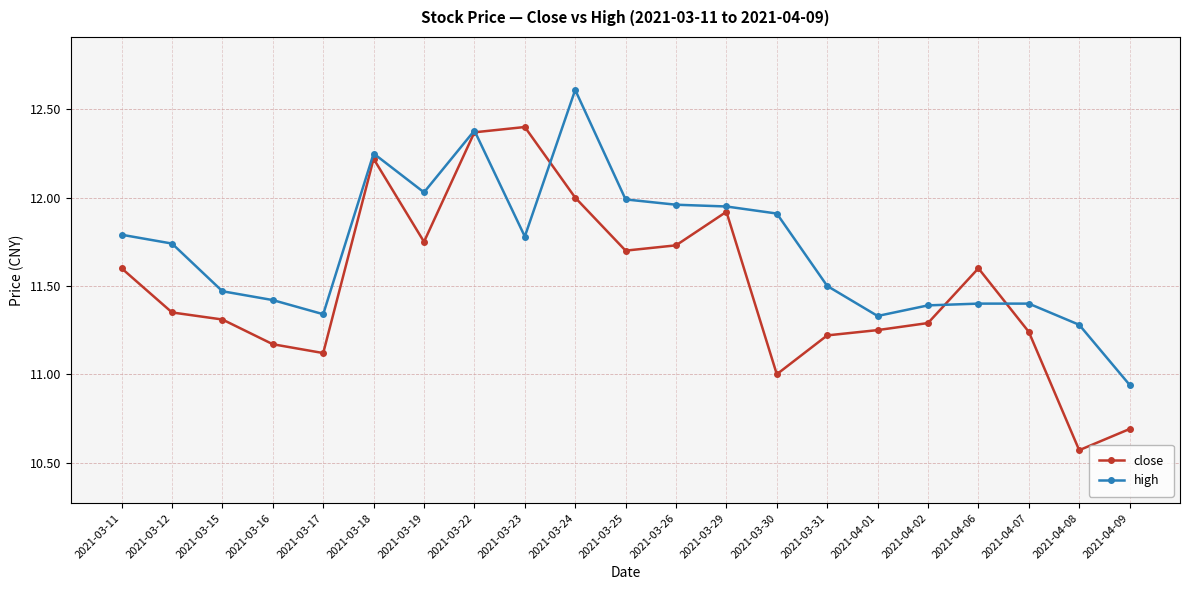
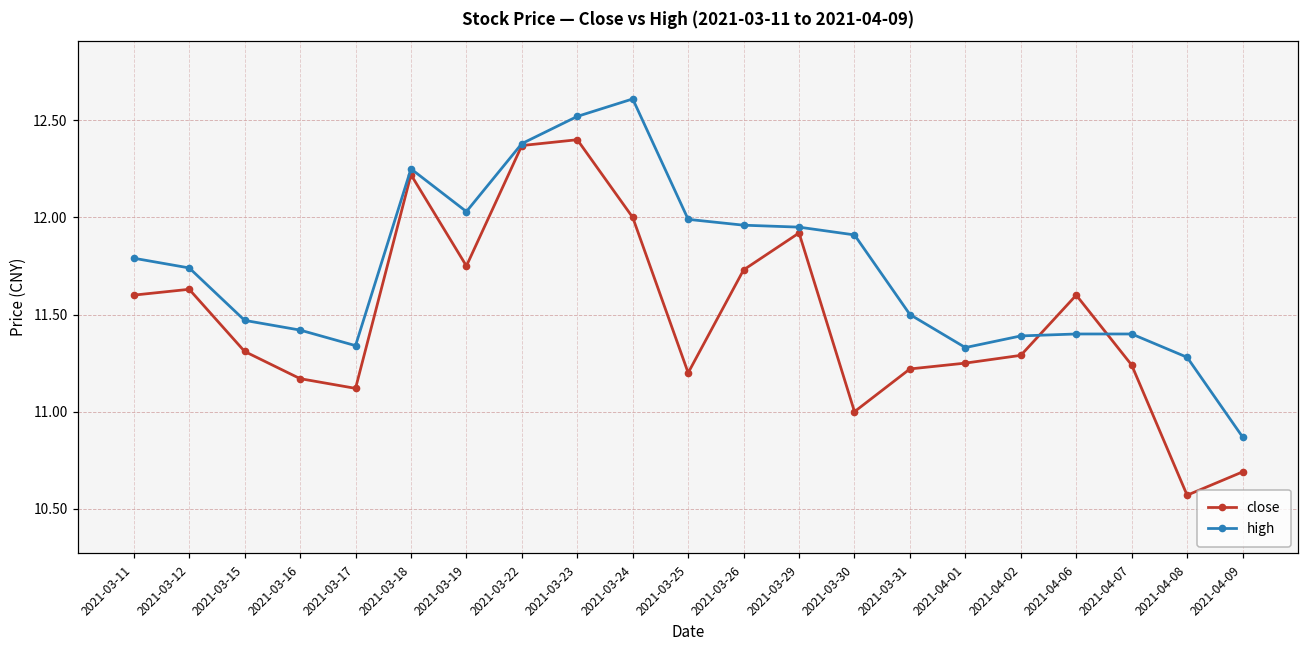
  {
    "close": {
      "2021-03-11": 11.60,
-     "2021-03-12": 11.35,
+     "2021-03-12": 11.63,
      "2021-03-15": 11.31,
      "2021-03-16": 11.17,
      "2021-03-17": 11.12,
      "2021-03-18": 12.22,
      "2021-03-19": 11.75,
      "2021-03-23": 12.40,
      "2021-03-24": 12.00,
-     "2021-03-25": 11.7,
+     "2021-03-25": 11.2,
      "2021-03-26": 11.73,
      "2021-03-29": 11.92,
      "2021-03-30": 11.00,
      "2021-03-31": 11.22,
      "2021-04-01": 11.25,
      "2021-04-02": 11.29,
      "2021-04-06": 11.60,
      "2021-04-07": 11.24,
      "2021-04-08": 10.57,
      "2021-04-09": 10.69
    },
    "high": {
      "2021-03-11": 11.79,
      "2021-03-12": 11.74,
      "2021-03-15": 11.47,
      "2021-03-16": 11.42,
      "2021-03-17": 11.34,
      "2021-03-18": 12.25,
      "2021-03-19": 12.03,
-     "2021-03-23": 11.78,
+     "2021-03-23": 12.52,
      "2021-03-24": 12.61,
      "2021-03-25": 11.99,
      "2021-03-26": 11.96,
      "2021-03-29": 11.95,
      "2021-03-30": 11.91,
      "2021-03-31": 11.50,
      "2021-04-01": 11.33,
      "2021-04-02": 11.39,
      "2021-04-06": 11.40,
      "2021-04-07": 11.40,
      "2021-04-08": 11.28,
-     "2021-04-09": 10.94
+     "2021-04-09": 10.87
    }
  }
